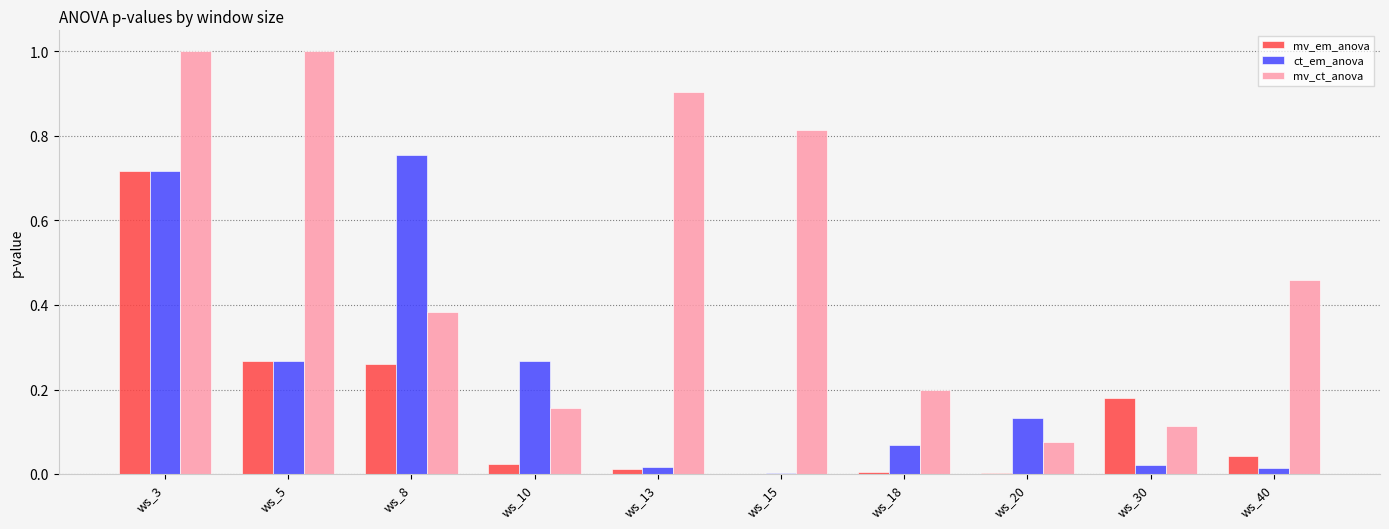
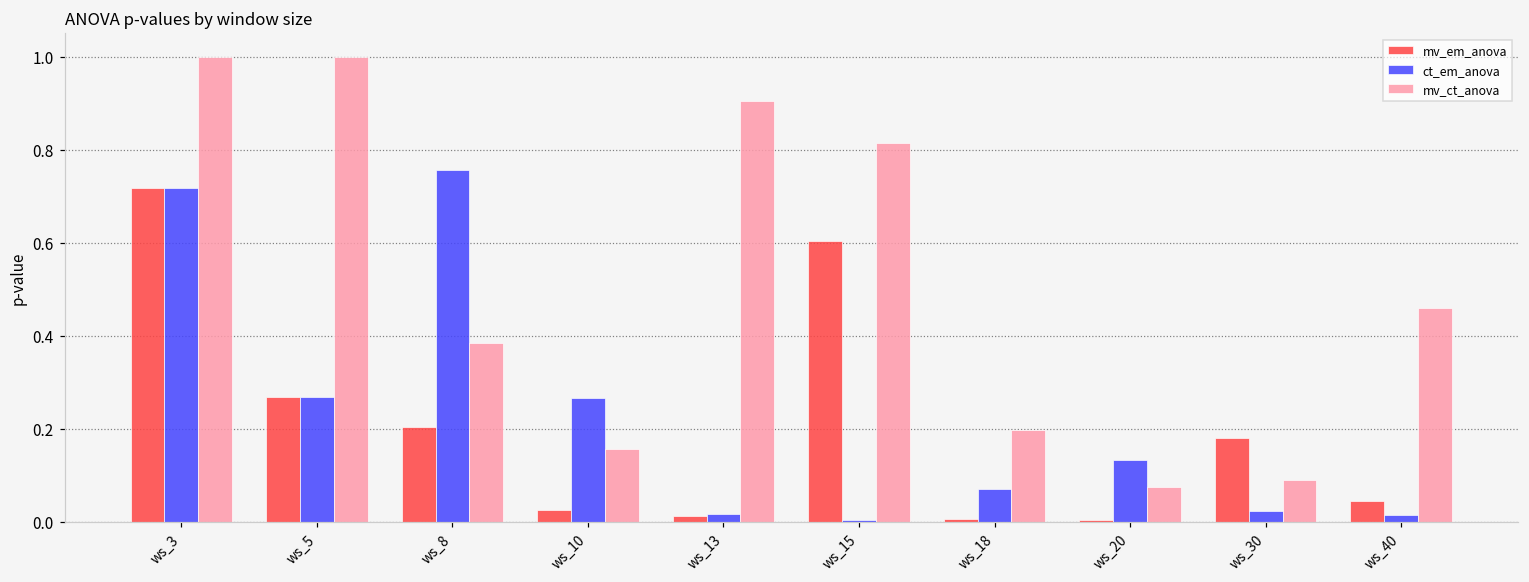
  {
    "mv_em_anova": {
      "ws_3": 0.72,
      "ws_5": 0.27,
-     "ws_8": 0.26,
+     "ws_8": 0.20,
      "ws_10": 0.02,
      "ws_13": 0.01,
-     "ws_15": 0.00,
+     "ws_15": 0.60,
      "ws_30": 0.18,
      "ws_40": 0.04
    },
    "ct_em_anova": {
      "ws_3": 0.72,
      "ws_5": 0.27,
      "ws_8": 0.76,
      "ws_10": 0.27,
      "ws_13": 0.02,
      "ws_18": 0.07,
      "ws_20": 0.13,
      "ws_30": 0.02,
      "ws_40": 0.01
    },
    "mv_ct_anova": {
      "ws_3": 1.00,
      "ws_5": 1.00,
      "ws_8": 0.38,
      "ws_10": 0.16,
      "ws_13": 0.90,
      "ws_15": 0.81,
      "ws_18": 0.20,
      "ws_20": 0.07,
-     "ws_30": 0.11,
+     "ws_30": 0.09,
      "ws_40": 0.46
    }
  }
